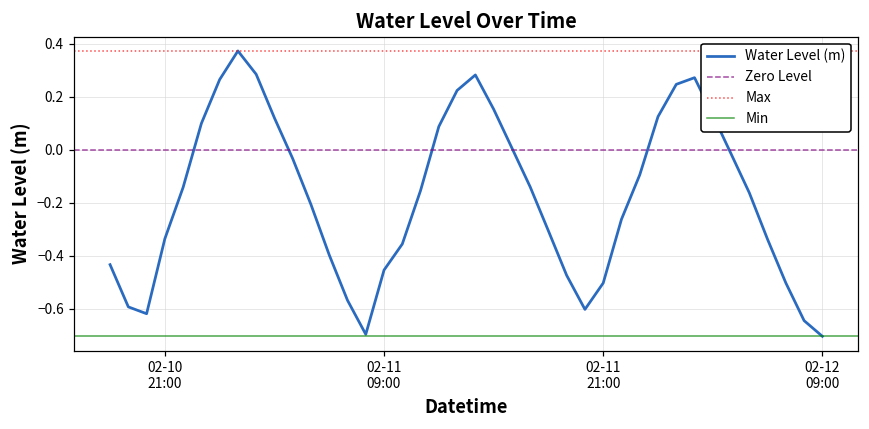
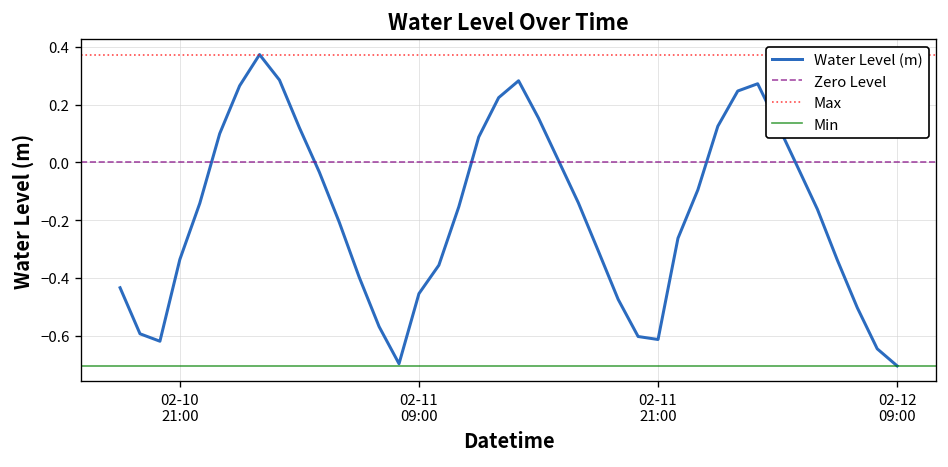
  {
    "02-10 21:00": -0.34,
    "02-11 09:00": -0.45,
-   "02-11 21:00": -0.50,
+   "02-11 21:00": -0.61,
    "02-12 09:00": -0.70
  }
